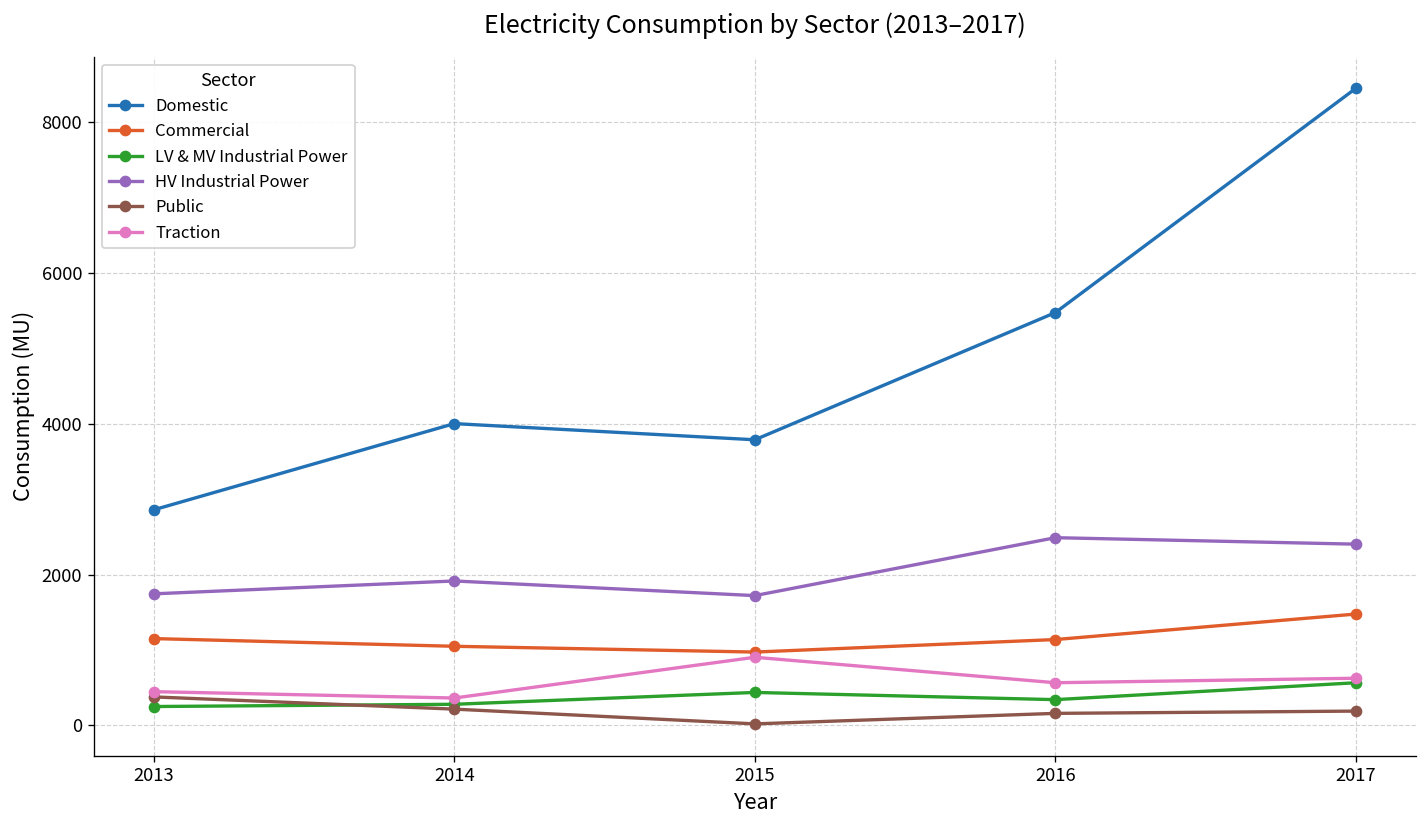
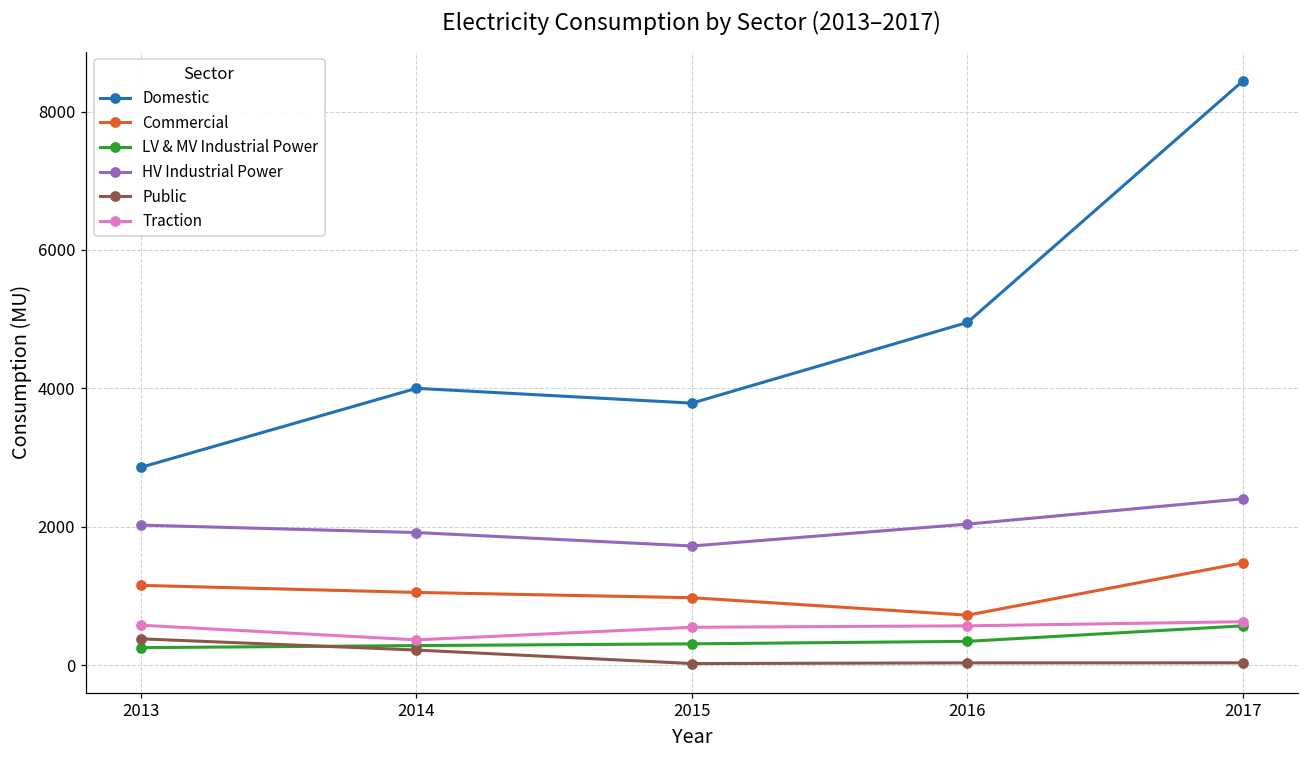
  {
    "Domestic": {
      "2013": 2900,
      "2014": 4000,
      "2015": 3800,
-     "2016": 5500,
+     "2016": 5000,
      "2017": 8400
    },
    "Commercial": {
      "2013": 1200,
      "2014": 1000,
      "2015": 1000,
-     "2016": 1100,
+     "2016": 700,
      "2017": 1500
    },
    "LV & MV Industrial Power": {
      "2013": 300,
      "2014": 300,
-     "2015": 400,
+     "2015": 300,
      "2016": 300,
      "2017": 600
    },
    "HV Industrial Power": {
-     "2013": 1700,
+     "2013": 2000,
      "2014": 1900,
      "2015": 1700,
-     "2016": 2500,
+     "2016": 2000,
      "2017": 2400
    },
    "Public": {
      "2013": 400,
      "2014": 200,
      "2015": 0,
-     "2016": 200,
-     "2017": 200
+     "2016": 0,
+     "2017": 0
    },
    "Traction": {
-     "2013": 400,
+     "2013": 600,
      "2014": 400,
-     "2015": 900,
+     "2015": 500,
      "2016": 600,
      "2017": 600
    }
  }
